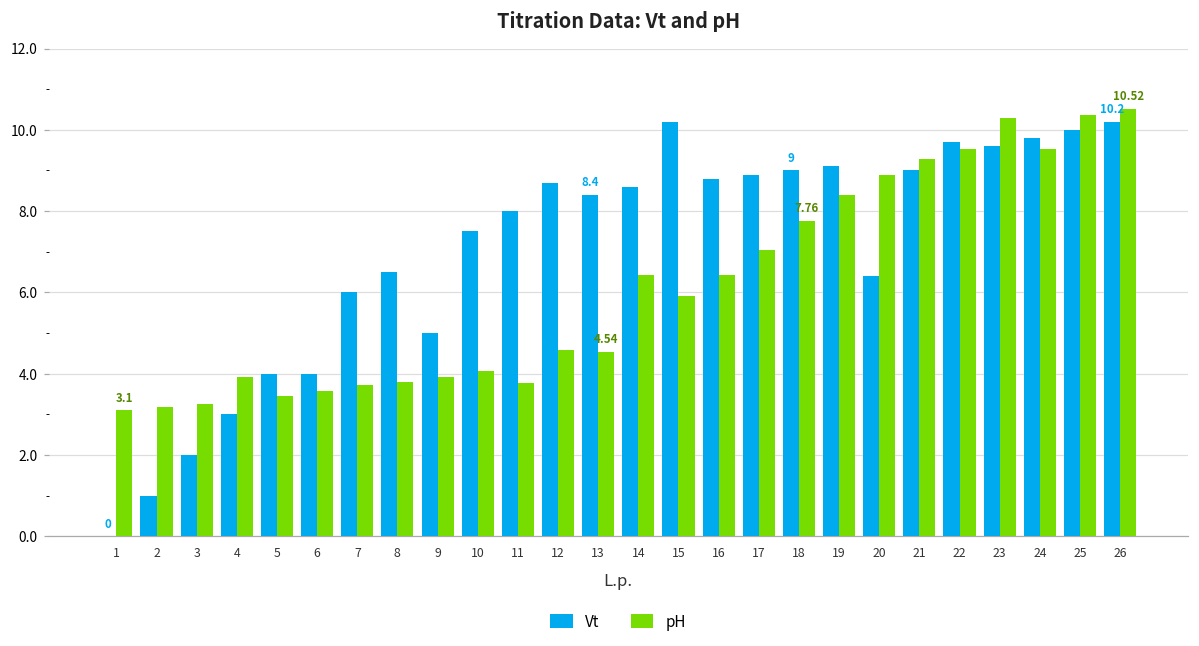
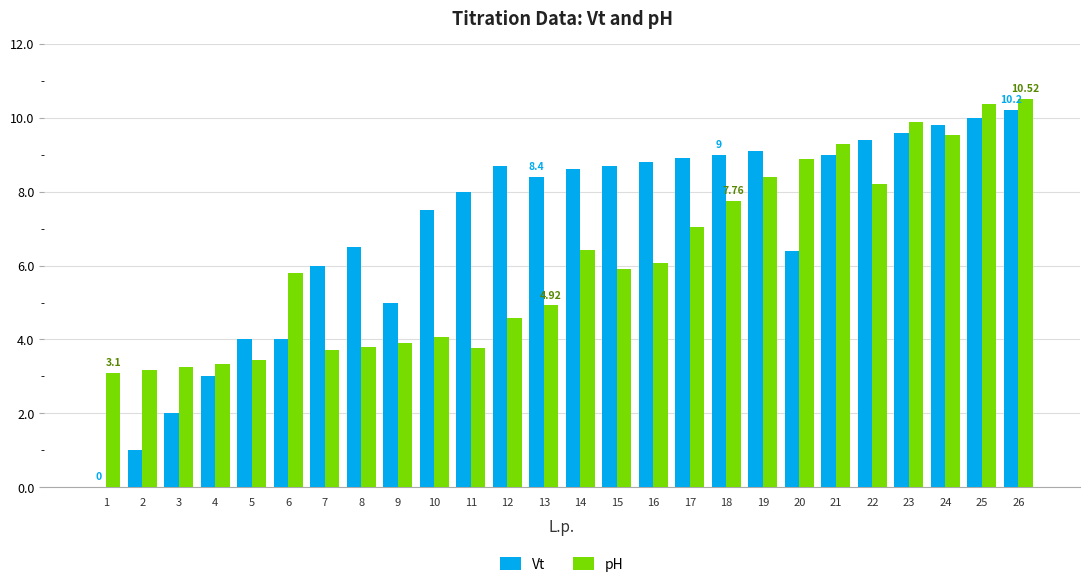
  {
    "Vt": {
      "2": 1.0,
      "3": 2.0,
      "4": 3.0,
      "5": 4.0,
      "6": 4.0,
      "7": 6.0,
      "8": 6.5,
      "9": 5.0,
      "10": 7.5,
      "11": 8.0,
      "12": 8.7,
      "14": 8.6,
-     "15": 10.2,
+     "15": 8.7,
      "16": 8.8,
      "20": 6.4,
      "21": 9.0,
-     "22": 9.7,
+     "22": 9.4,
      "23": 9.6,
      "24": 9.8,
      "25": 10.0
    },
    "pH": {
      "1": 3.1,
-     "4": 3.9,
-     "6": 3.6,
-     "13": 4.54,
-     "16": 6.4,
+     "4": 3.4,
+     "6": 5.8,
+     "13": 4.92,
+     "16": 6.1,
      "18": 7.76,
-     "22": 9.5,
-     "23": 10.3,
+     "22": 8.2,
+     "23": 9.9,
      "26": 10.52
    }
  }
